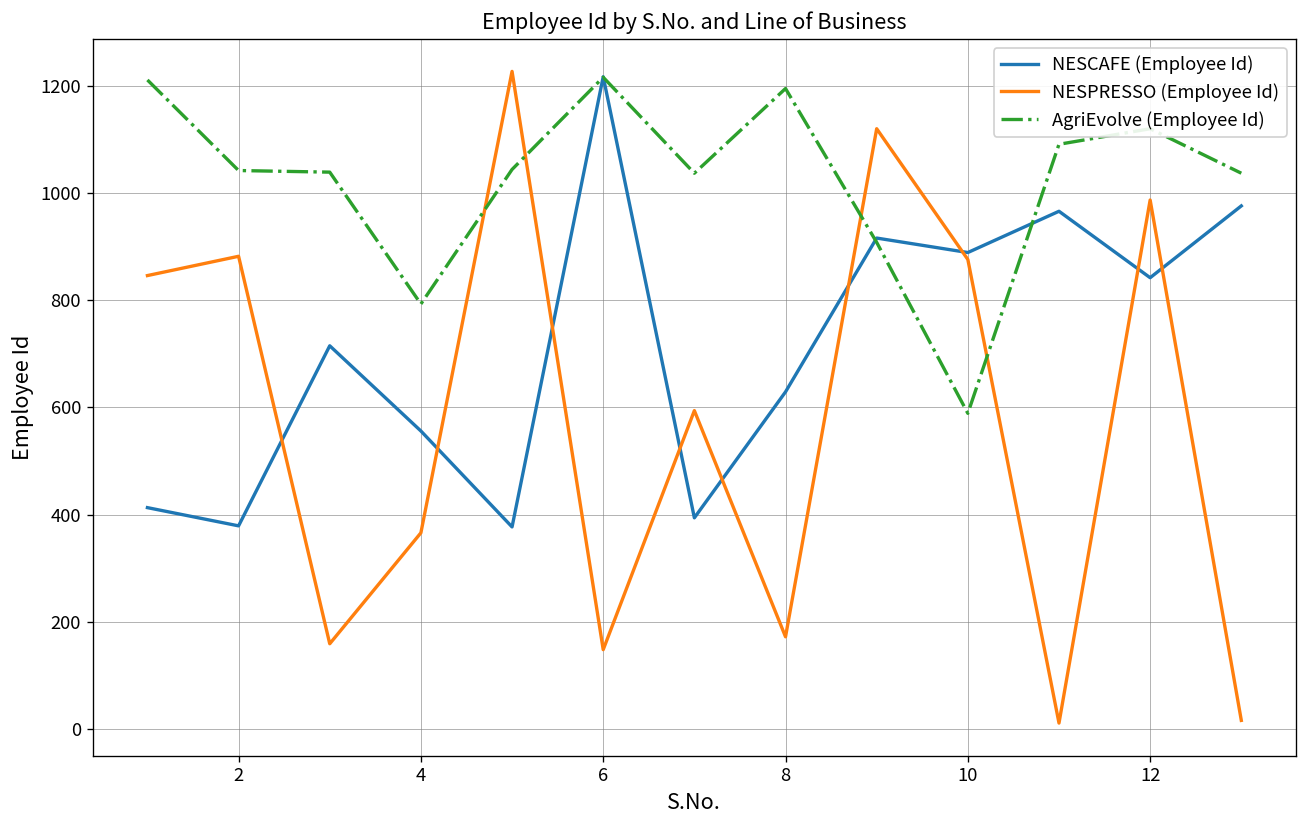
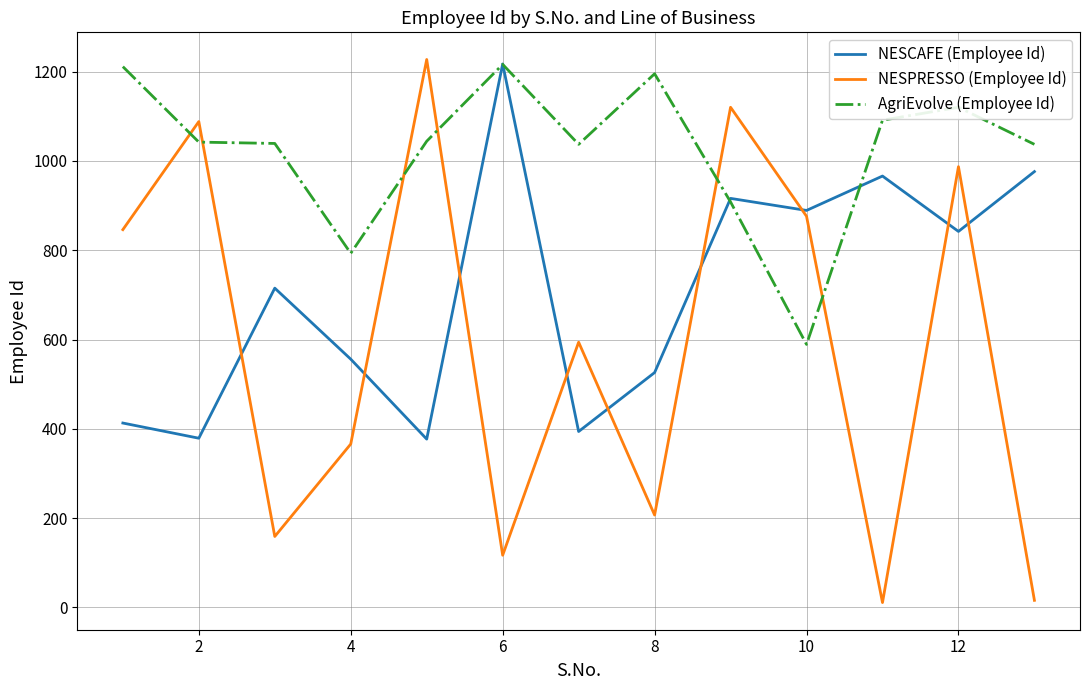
  {
    "NESCAFE (Employee Id)": {
      "2": 380,
      "4": 560,
-     "8": 630,
+     "8": 530,
      "10": 890,
      "12": 840
    },
    "NESPRESSO (Employee Id)": {
-     "2": 880,
+     "2": 1090,
      "4": 370,
-     "6": 150,
-     "8": 170,
+     "6": 120,
+     "8": 210,
      "10": 880,
      "12": 990
    },
    "AgriEvolve (Employee Id)": {
      "2": 1040,
      "4": 790,
      "8": 1200,
      "10": 590
    }
  }
